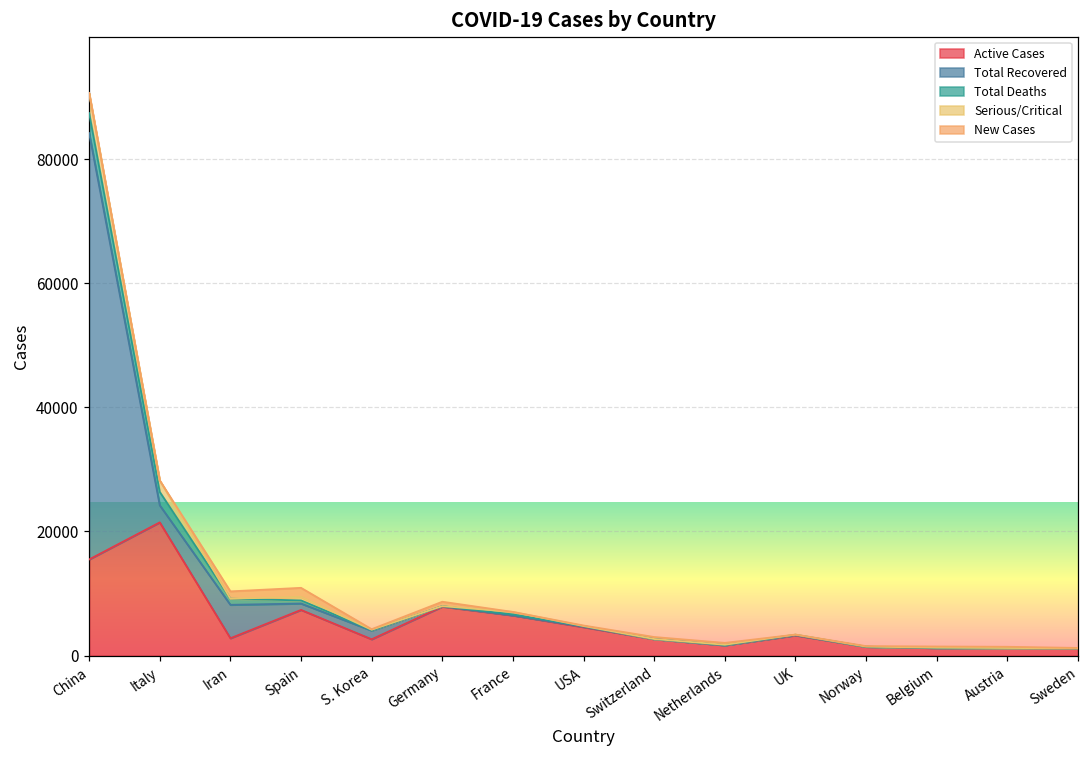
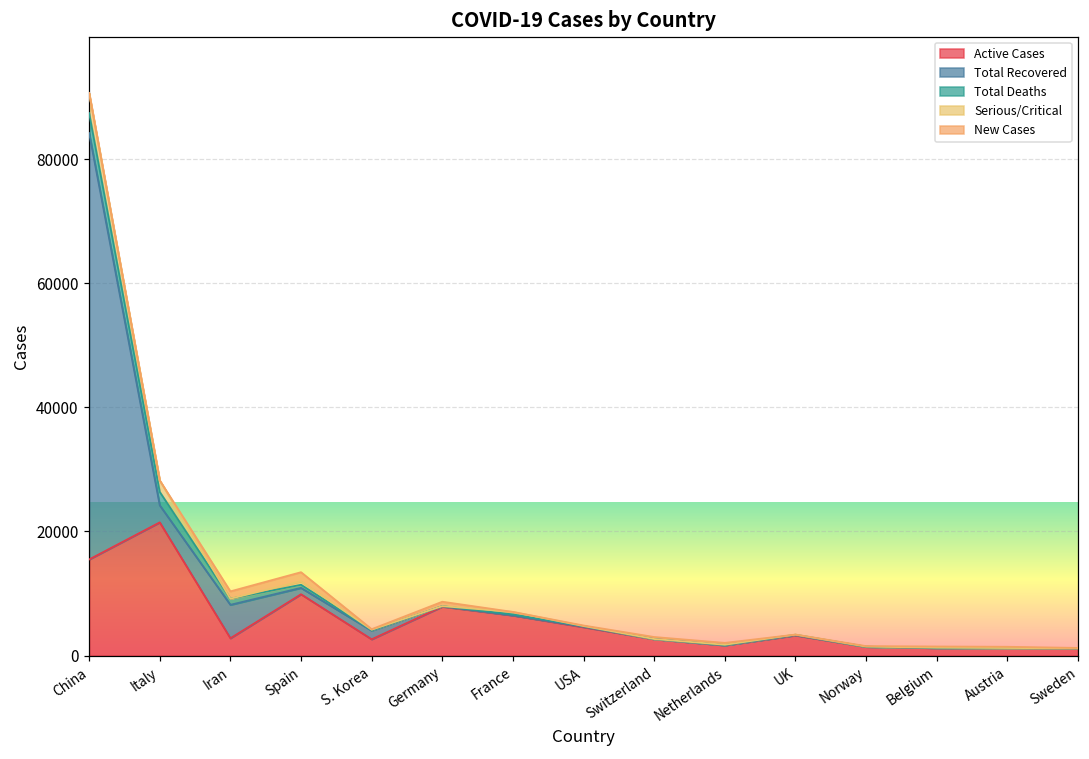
  {
    "Active Cases": {
      "China": 15000,
      "Italy": 21000,
      "Iran": 3000,
-     "Spain": 7000,
+     "Spain": 10000,
      "S. Korea": 3000
    }
  }
